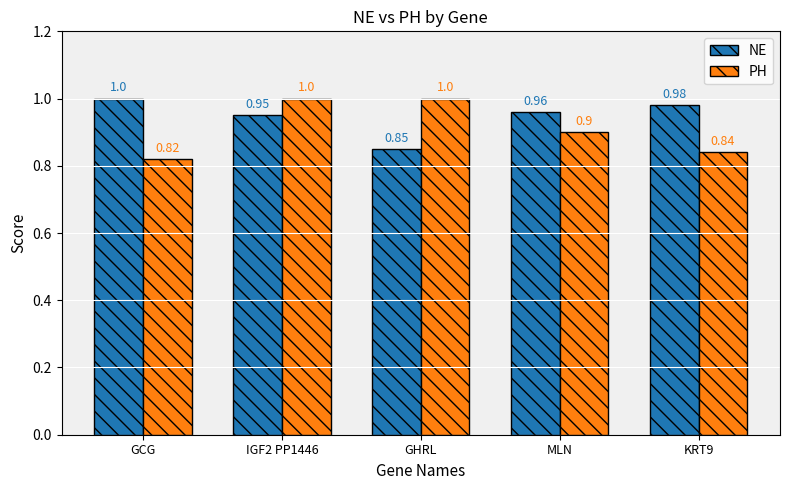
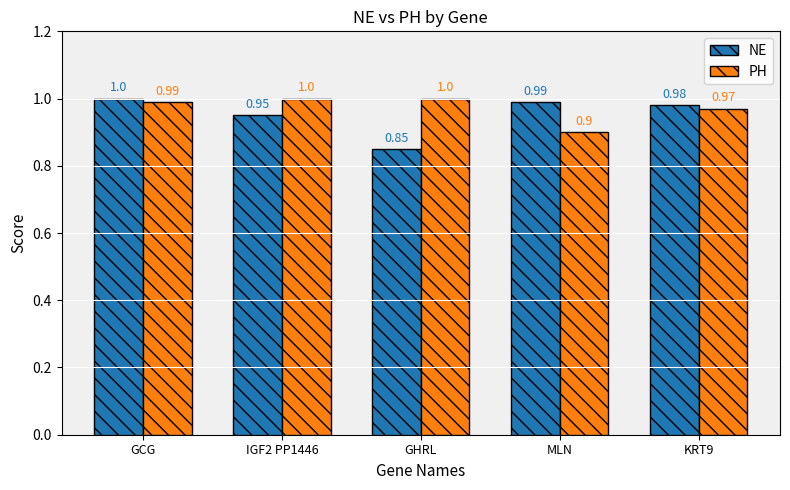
  {
    "NE": {
      "GCG": 1.0,
      "IGF2 PP1446": 0.95,
      "GHRL": 0.85,
-     "MLN": 0.96,
+     "MLN": 0.99,
      "KRT9": 0.98
    },
    "PH": {
-     "GCG": 0.82,
+     "GCG": 0.99,
      "IGF2 PP1446": 1.0,
      "GHRL": 1.0,
      "MLN": 0.9,
-     "KRT9": 0.84
+     "KRT9": 0.97
    }
  }
